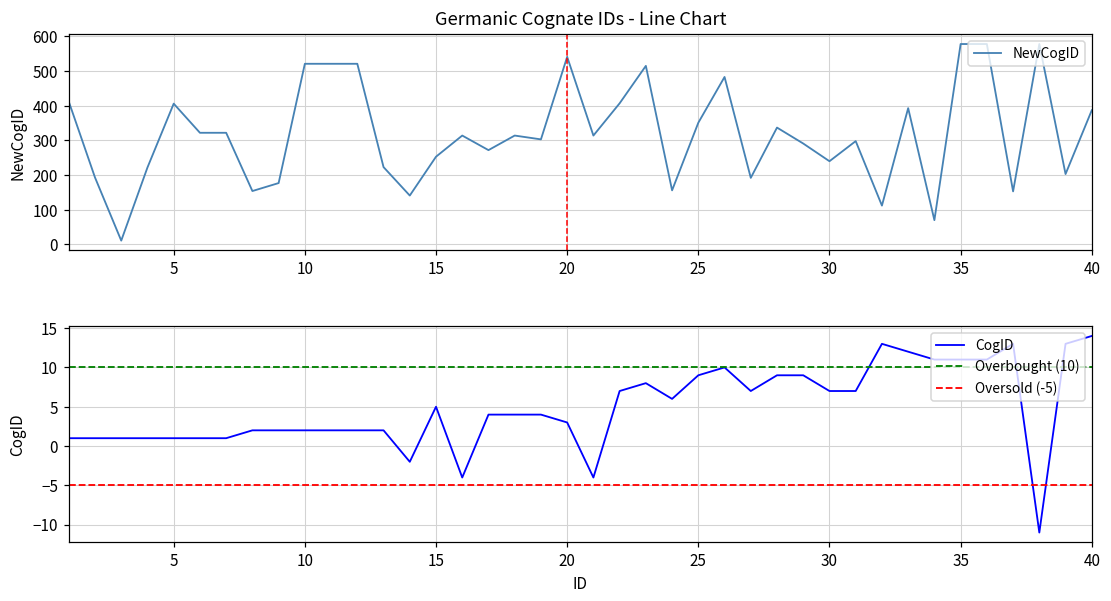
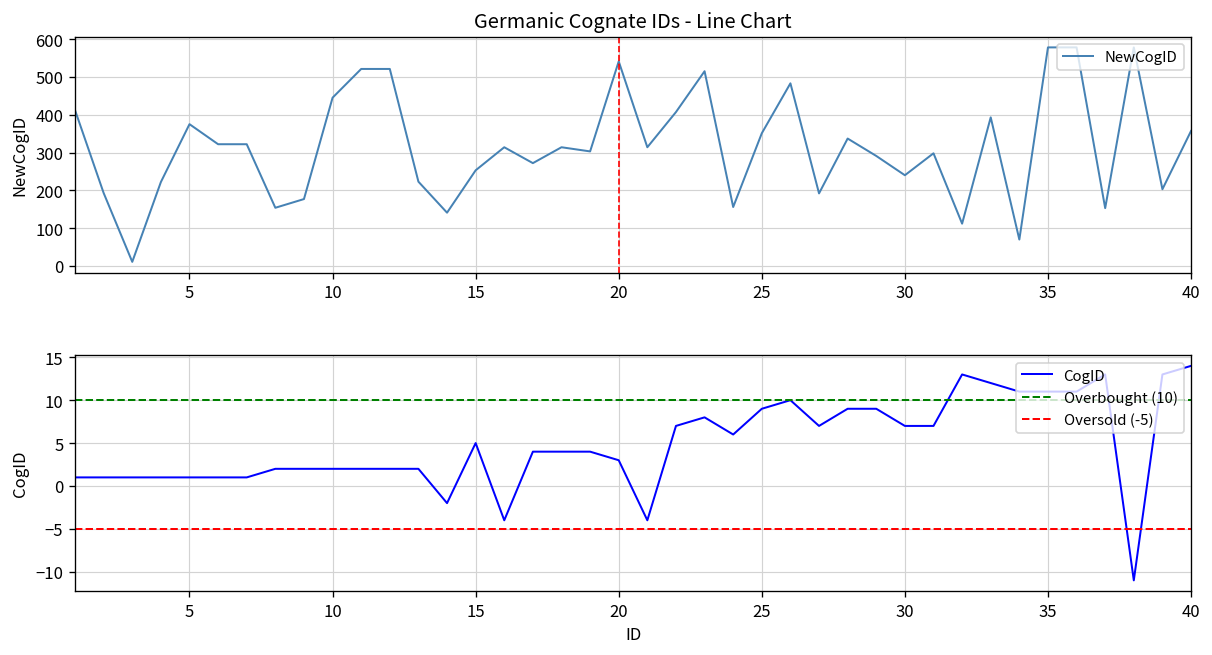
  {
    "Germanic Cognate IDs - Line Chart": {
-     "5": 410,
-     "10": 520,
+     "5": 380,
+     "10": 450,
      "15": 250,
      "20": 540,
      "25": 350,
      "30": 240,
      "35": 580,
-     "40": 390
+     "40": 360
    }
  }
